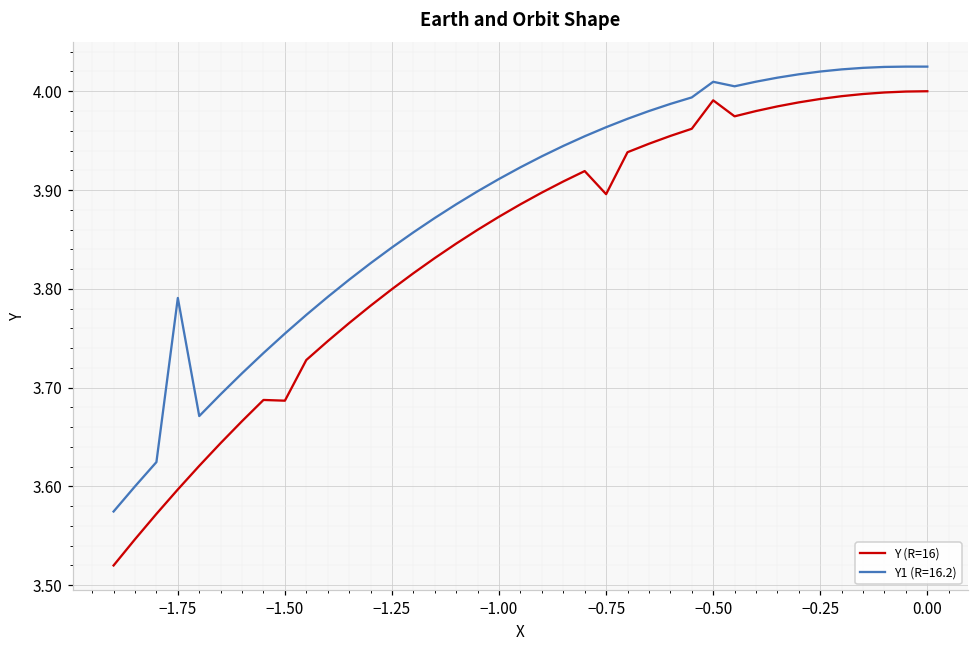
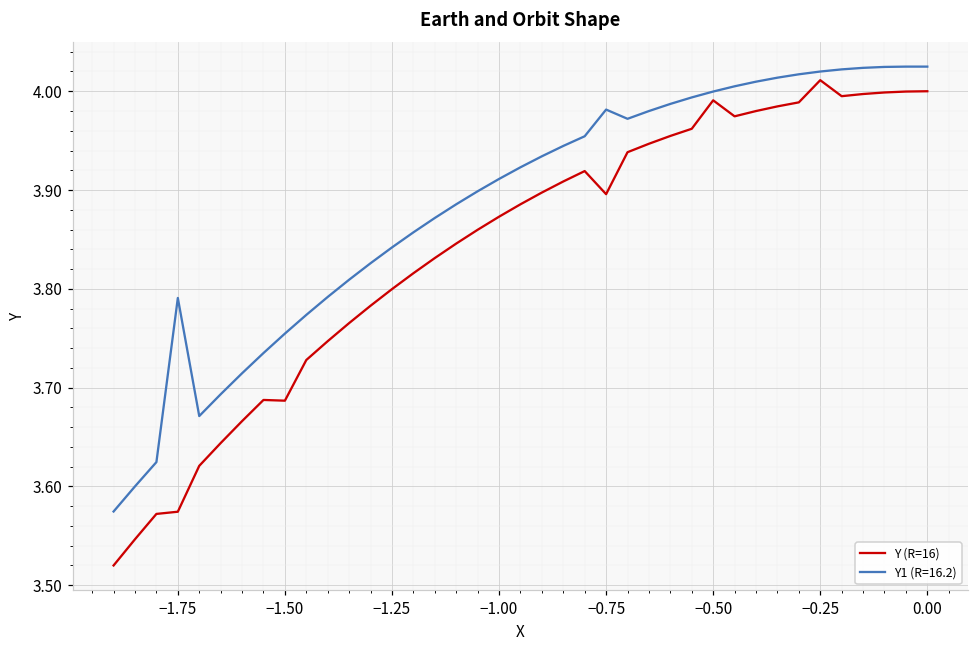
  {
    "Y (R=16)": {
-     "−1.75": 3.60,
+     "−1.75": 3.57,
      "−1.50": 3.69,
      "−1.25": 3.80,
      "−1.00": 3.87,
      "−0.75": 3.90,
      "−0.50": 3.99,
-     "−0.25": 3.99,
+     "−0.25": 4.01,
      "0.00": 4.00
    },
    "Y1 (R=16.2)": {
      "−1.75": 3.79,
      "−1.50": 3.75,
      "−1.25": 3.84,
      "−1.00": 3.91,
-     "−0.75": 3.96,
-     "−0.50": 4.01,
+     "−0.75": 3.98,
+     "−0.50": 4.00,
      "−0.25": 4.02,
      "0.00": 4.02
    }
  }
